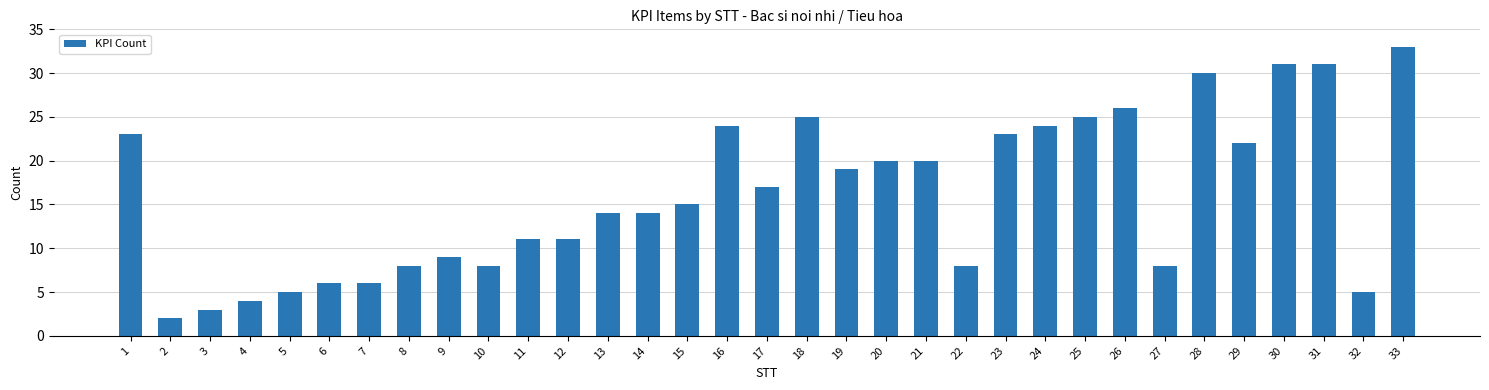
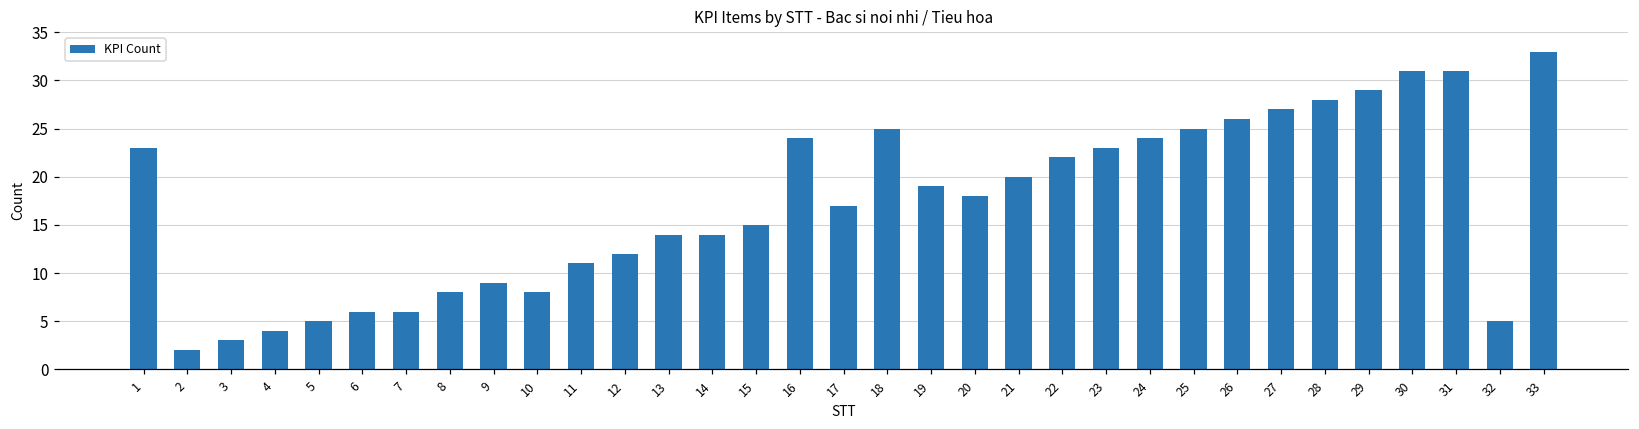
  {
    "1": 23,
    "2": 2,
    "3": 3,
    "4": 4,
    "5": 5,
    "6": 6,
    "7": 6,
    "8": 8,
    "9": 9,
    "10": 8,
    "11": 11,
-   "12": 11,
+   "12": 12,
    "13": 14,
    "14": 14,
    "15": 15,
    "16": 24,
    "17": 17,
    "18": 25,
    "19": 19,
-   "20": 20,
+   "20": 18,
    "21": 20,
-   "22": 8,
+   "22": 22,
    "23": 23,
    "24": 24,
    "25": 25,
    "26": 26,
-   "27": 8,
-   "28": 30,
-   "29": 22,
+   "27": 27,
+   "28": 28,
+   "29": 29,
    "30": 31,
    "31": 31,
    "32": 5,
    "33": 33
  }
